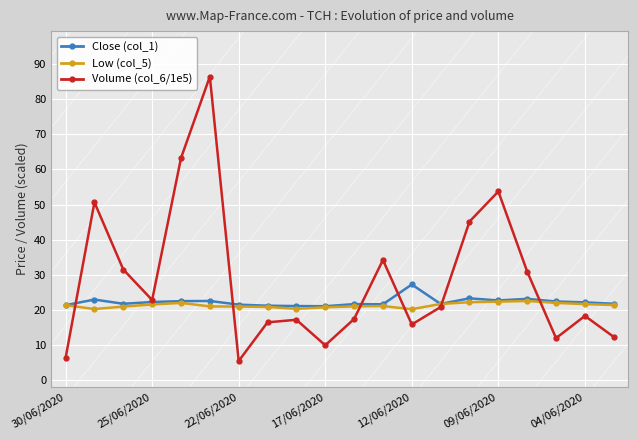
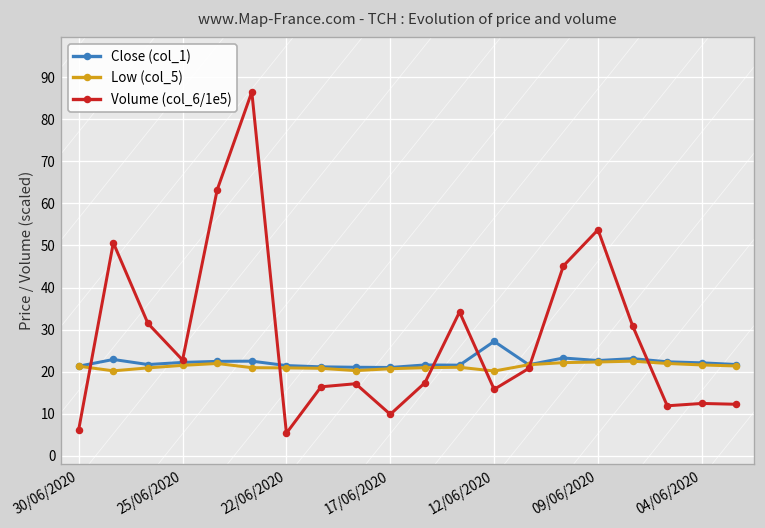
  {
    "Close (col_1)": {
      "12/06/2020": 27
    },
    "Low (col_5)": {
      "12/06/2020": 20
    },
    "Volume (col_6/1e5)": {
      "30/06/2020": 6,
      "22/06/2020": 5,
      "17/06/2020": 10,
      "12/06/2020": 16,
      "09/06/2020": 54,
-     "04/06/2020": 18
+     "04/06/2020": 12
    }
  }
